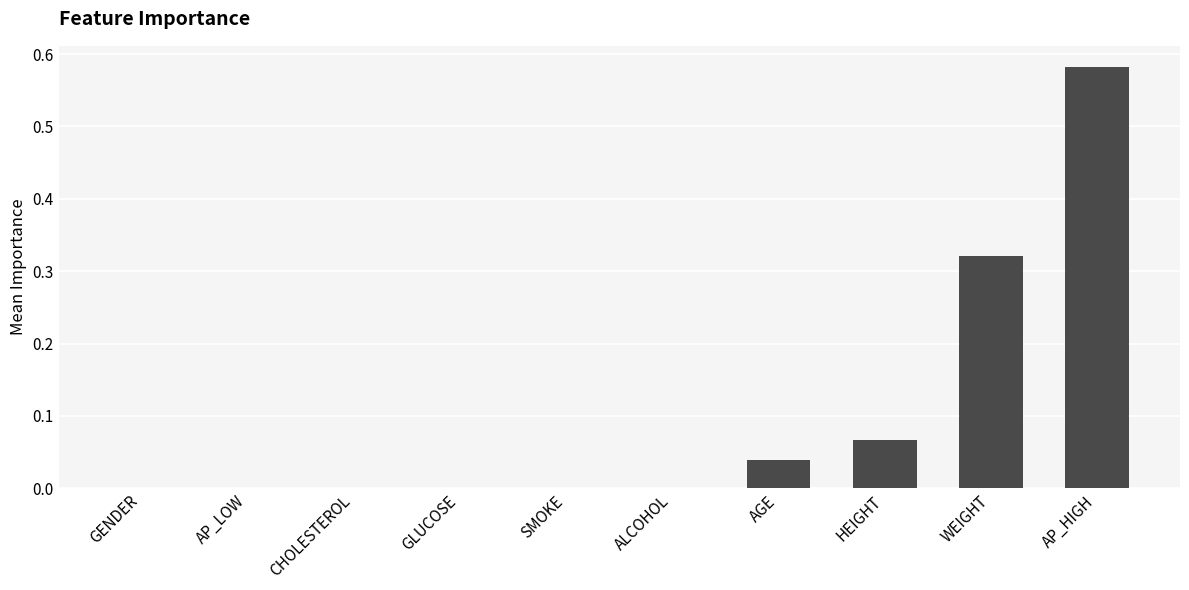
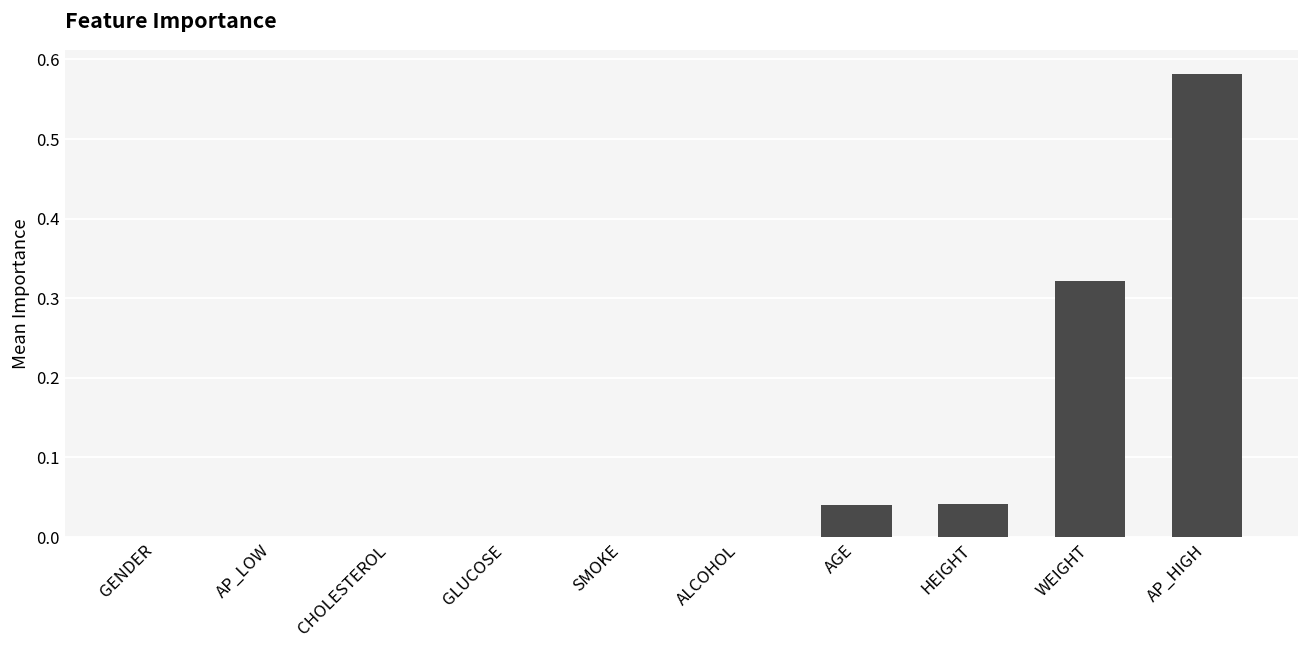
  {
    "GENDER": 0.00,
    "AP_LOW": 0.00,
    "CHOLESTEROL": 0.00,
    "GLUCOSE": 0.00,
    "SMOKE": 0.00,
    "ALCOHOL": 0.00,
    "AGE": 0.04,
-   "HEIGHT": 0.07,
+   "HEIGHT": 0.04,
    "WEIGHT": 0.32,
    "AP_HIGH": 0.58
  }
